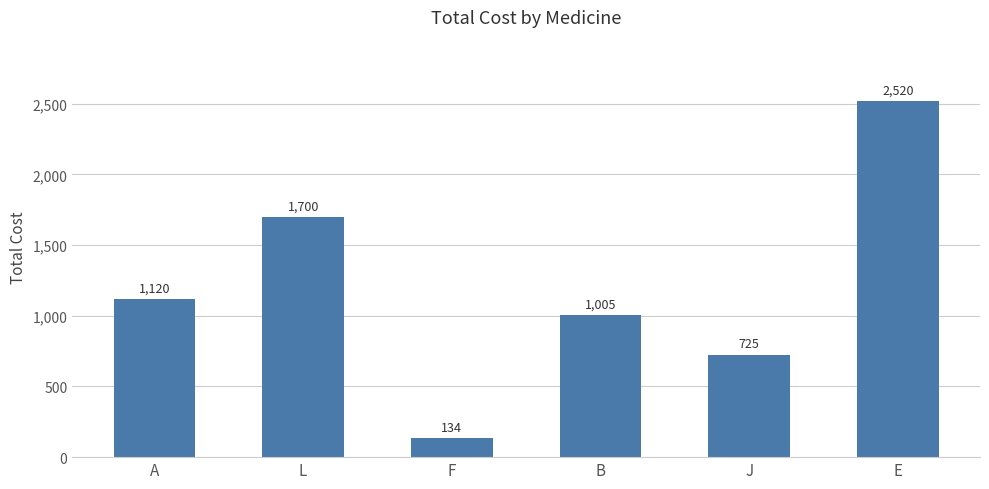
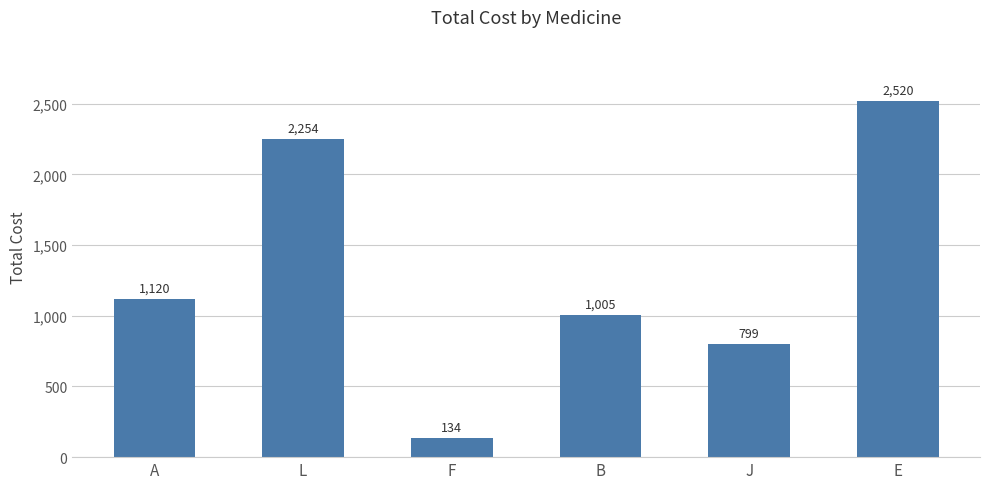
  {
    "A": "1,120",
-   "L": "1,700",
+   "L": "2,254",
    "F": "134",
    "B": "1,005",
-   "J": "725",
+   "J": "799",
    "E": "2,520"
  }
